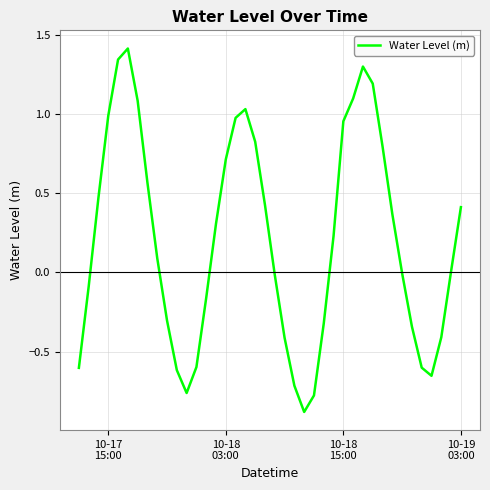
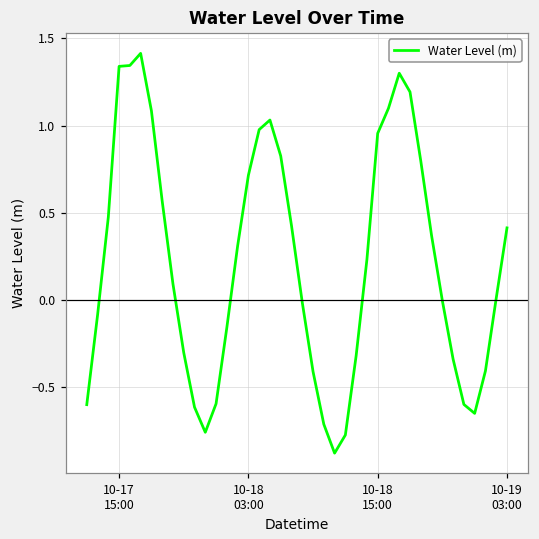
  {
-   "10-17 15:00": 0.99,
+   "10-17 15:00": 1.34,
    "10-18 03:00": 0.71,
    "10-18 15:00": 0.95,
    "10-19 03:00": 0.41
  }
